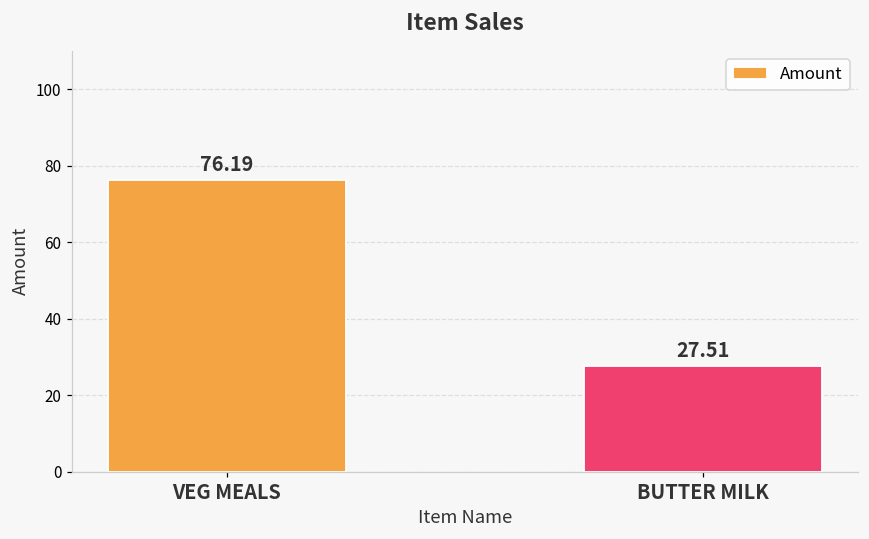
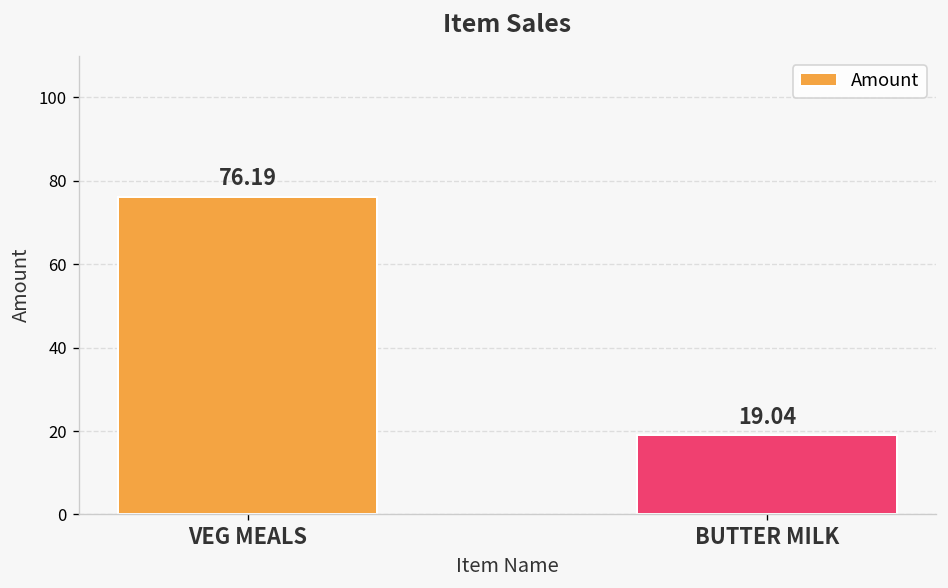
  {
    "VEG MEALS": 76.19,
-   "BUTTER MILK": 27.51
+   "BUTTER MILK": 19.04
  }
